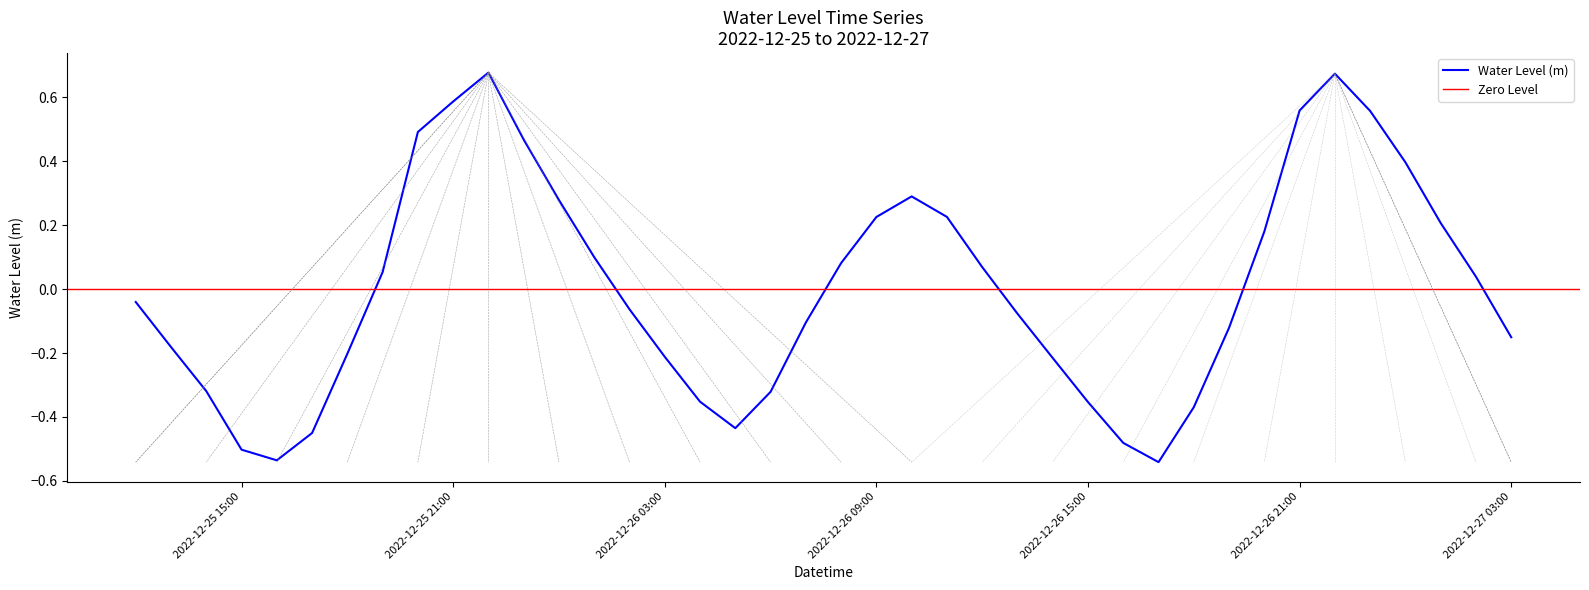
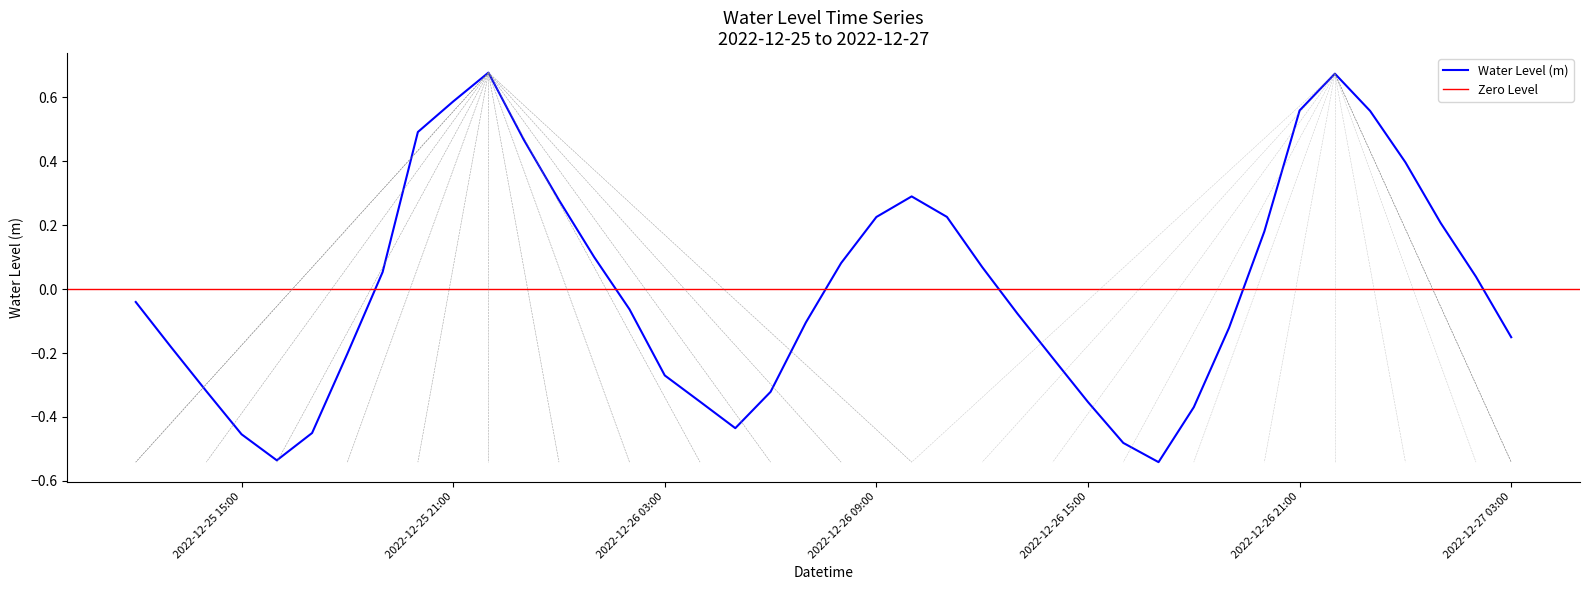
  {
    "Water Level (m)": {
-     "2022-12-25 15:00": -0.50,
+     "2022-12-25 15:00": -0.45,
      "2022-12-25 21:00": 0.59,
-     "2022-12-26 03:00": -0.21,
+     "2022-12-26 03:00": -0.27,
      "2022-12-26 09:00": 0.23,
      "2022-12-26 15:00": -0.35,
      "2022-12-26 21:00": 0.56,
      "2022-12-27 03:00": -0.15
    }
  }
